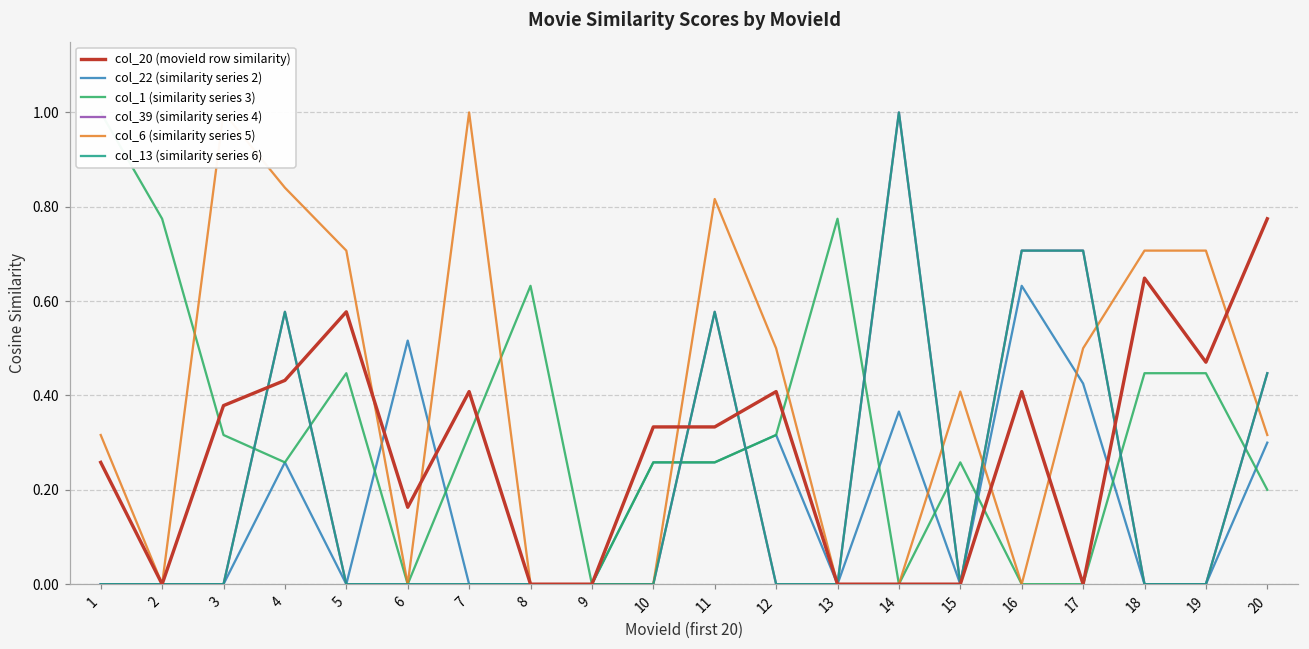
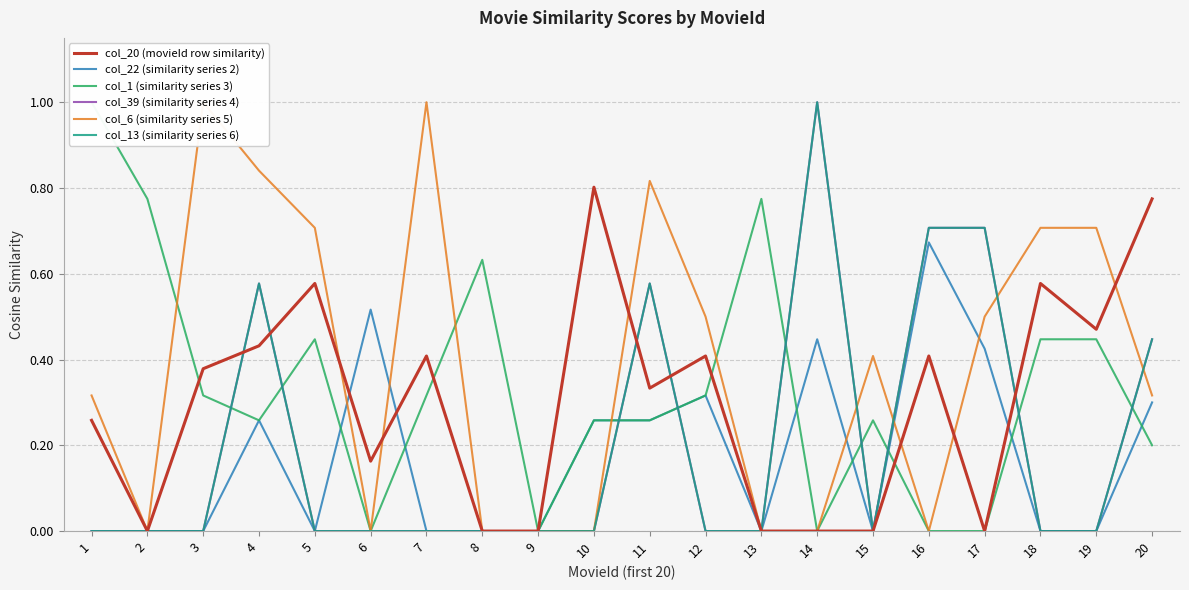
  {
    "col_20 (movieId row similarity)": {
      "1": 0.26,
      "3": 0.38,
      "4": 0.43,
      "5": 0.58,
      "6": 0.16,
      "7": 0.41,
-     "10": 0.33,
+     "10": 0.80,
      "11": 0.33,
      "12": 0.41,
      "16": 0.41,
-     "18": 0.65,
+     "18": 0.58,
      "19": 0.47,
      "20": 0.77
    },
    "col_22 (similarity series 2)": {
      "6": 0.52,
-     "14": 0.37,
-     "16": 0.63,
+     "14": 0.45,
+     "16": 0.67,
      "17": 0.43,
      "20": 0.30
    },
    "col_6 (similarity series 5)": {
      "1": 0.32,
      "4": 0.84,
      "5": 0.71,
      "7": 1.00,
      "11": 0.82,
      "12": 0.50,
      "15": 0.41,
      "17": 0.50,
      "18": 0.71,
      "19": 0.71,
      "20": 0.32
    }
  }
